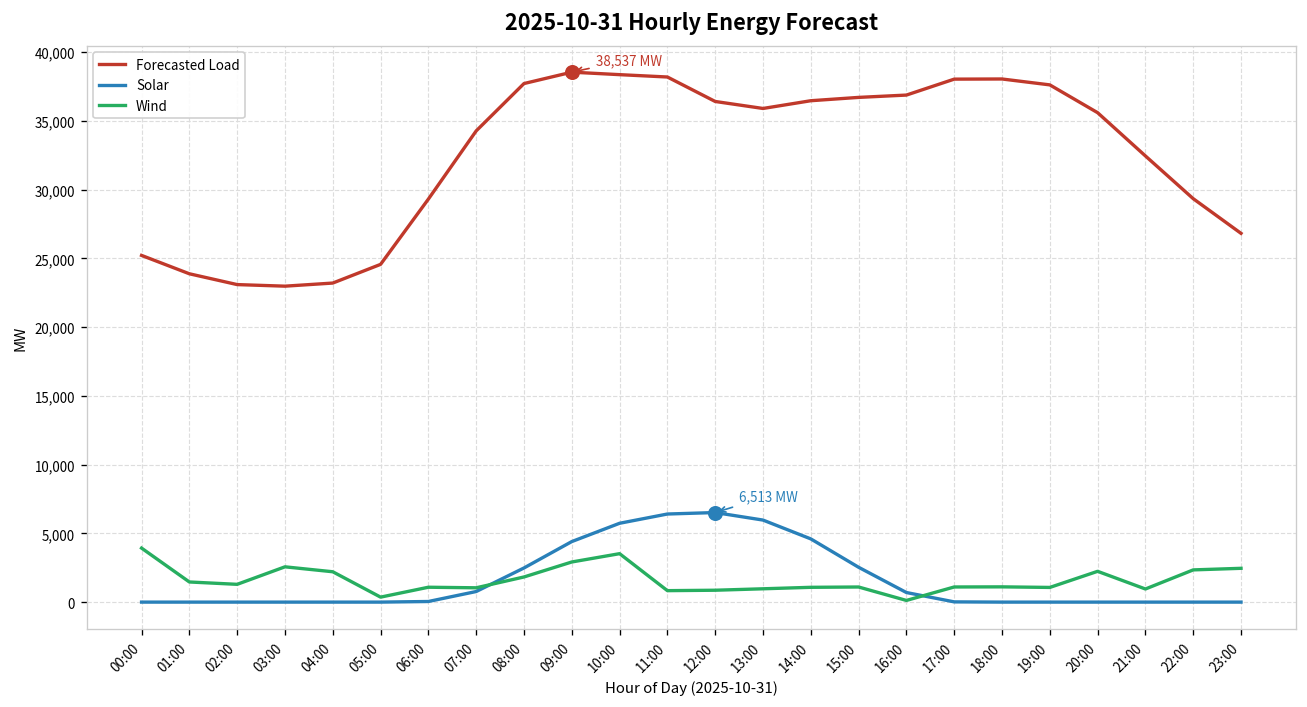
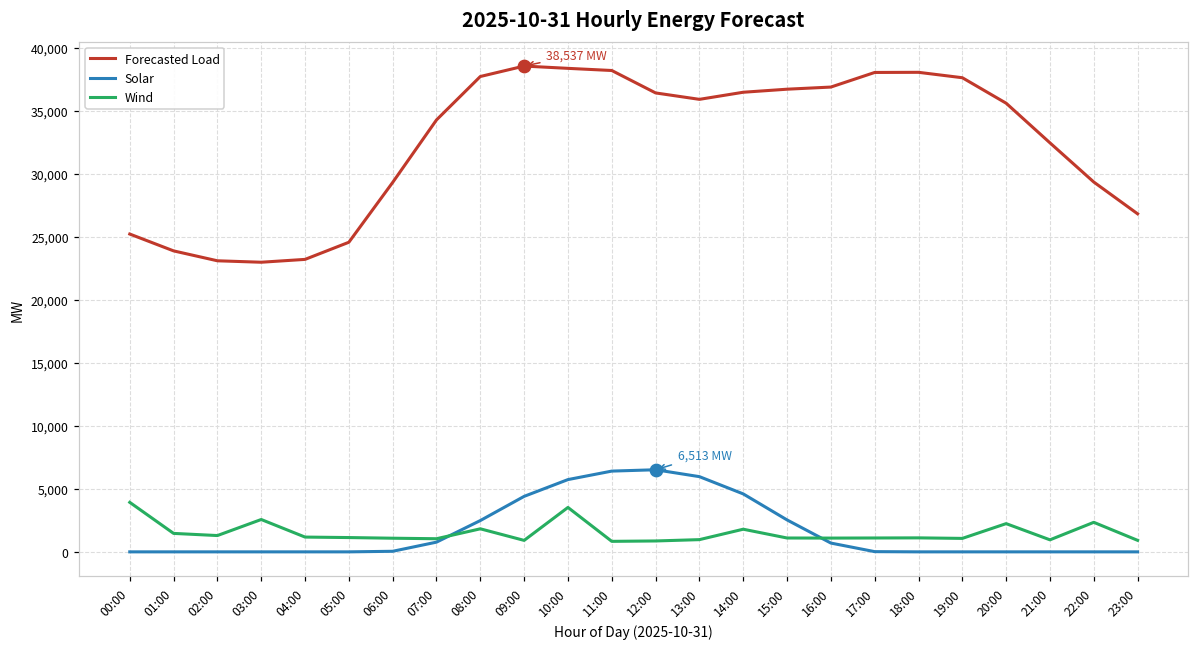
  {
    "Wind": {
      "00:00": "3,900",
      "01:00": "1,500",
      "02:00": "1,300",
      "03:00": "2,600",
-     "04:00": "2,200",
-     "05:00": "400",
+     "04:00": "1,200",
+     "05:00": "1,100",
      "06:00": "1,100",
      "07:00": "1,000",
      "08:00": "1,800",
-     "09:00": "2,900",
+     "09:00": "900",
      "10:00": "3,500",
      "11:00": "800",
      "12:00": "900",
      "13:00": "1,000",
-     "14:00": "1,100",
+     "14:00": "1,800",
      "15:00": "1,100",
-     "16:00": "100",
+     "16:00": "1,100",
      "17:00": "1,100",
      "18:00": "1,100",
      "19:00": "1,100",
      "20:00": "2,200",
      "21:00": "1,000",
      "22:00": "2,300",
-     "23:00": "2,500"
+     "23:00": "900"
    }
  }
